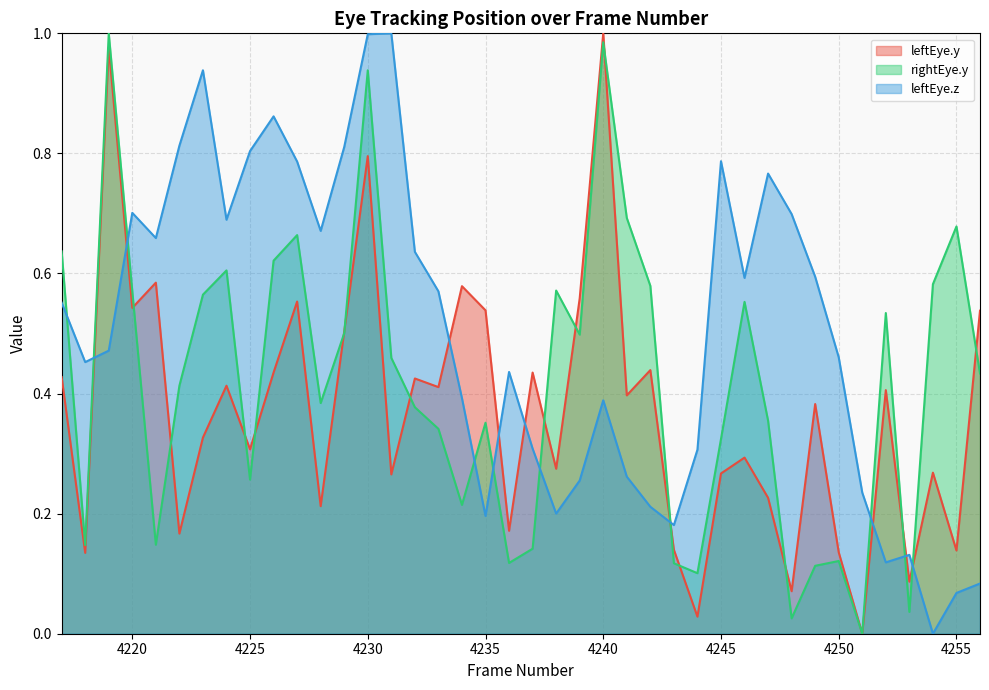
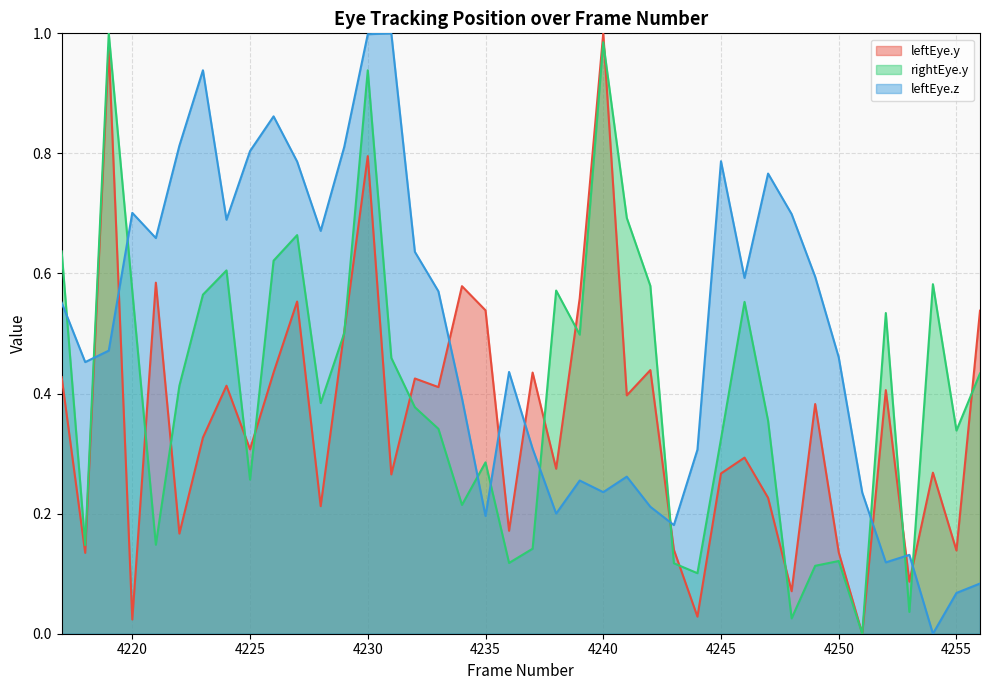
  {
    "leftEye.y": {
-     "4220": 0.54,
+     "4220": 0.02,
      "4225": 0.31,
      "4230": 0.80,
      "4235": 0.54,
      "4240": 1.00,
      "4245": 0.27,
      "4250": 0.14,
      "4255": 0.14
    },
    "rightEye.y": {
      "4220": 0.57,
      "4225": 0.26,
      "4230": 0.94,
-     "4235": 0.35,
+     "4235": 0.29,
      "4240": 0.99,
      "4245": 0.32,
      "4250": 0.12,
-     "4255": 0.68
+     "4255": 0.34
    },
    "leftEye.z": {
      "4220": 0.70,
      "4225": 0.80,
      "4230": 1.00,
      "4235": 0.20,
-     "4240": 0.39,
+     "4240": 0.24,
      "4245": 0.79,
      "4250": 0.46,
      "4255": 0.07
    }
  }
